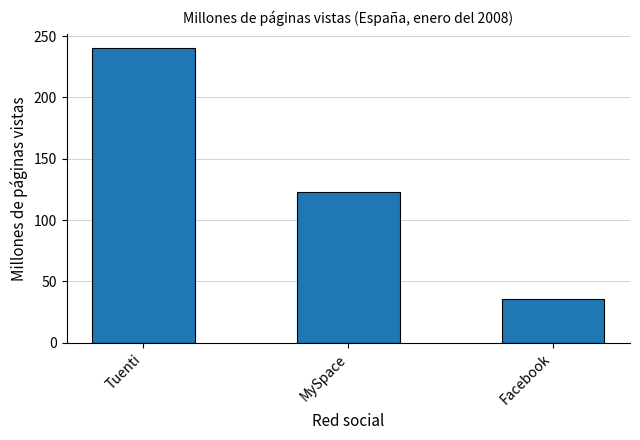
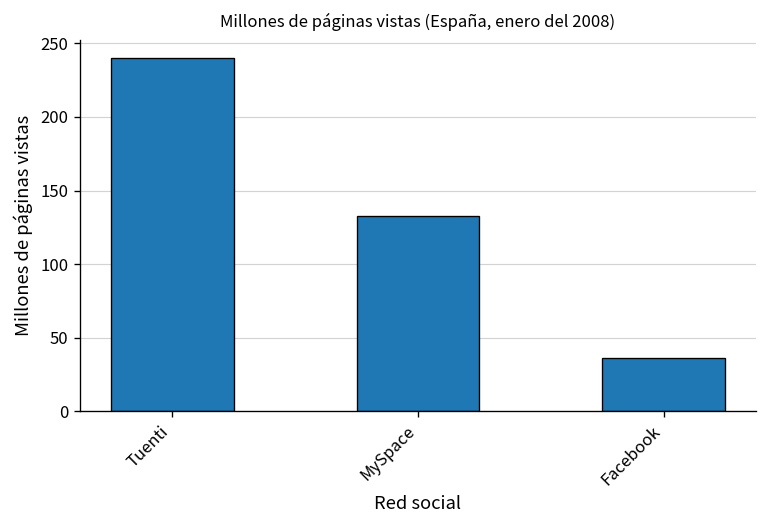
  {
    "Tuenti": 240,
-   "MySpace": 123,
+   "MySpace": 133,
    "Facebook": 36
  }
